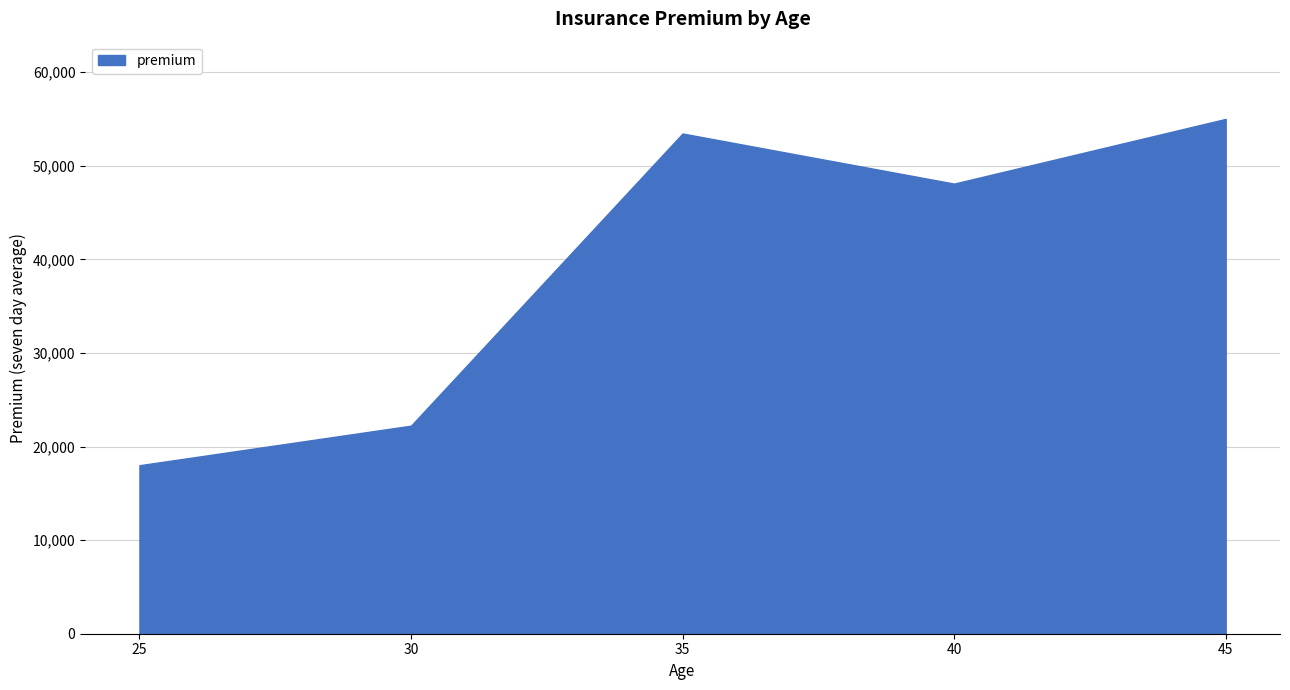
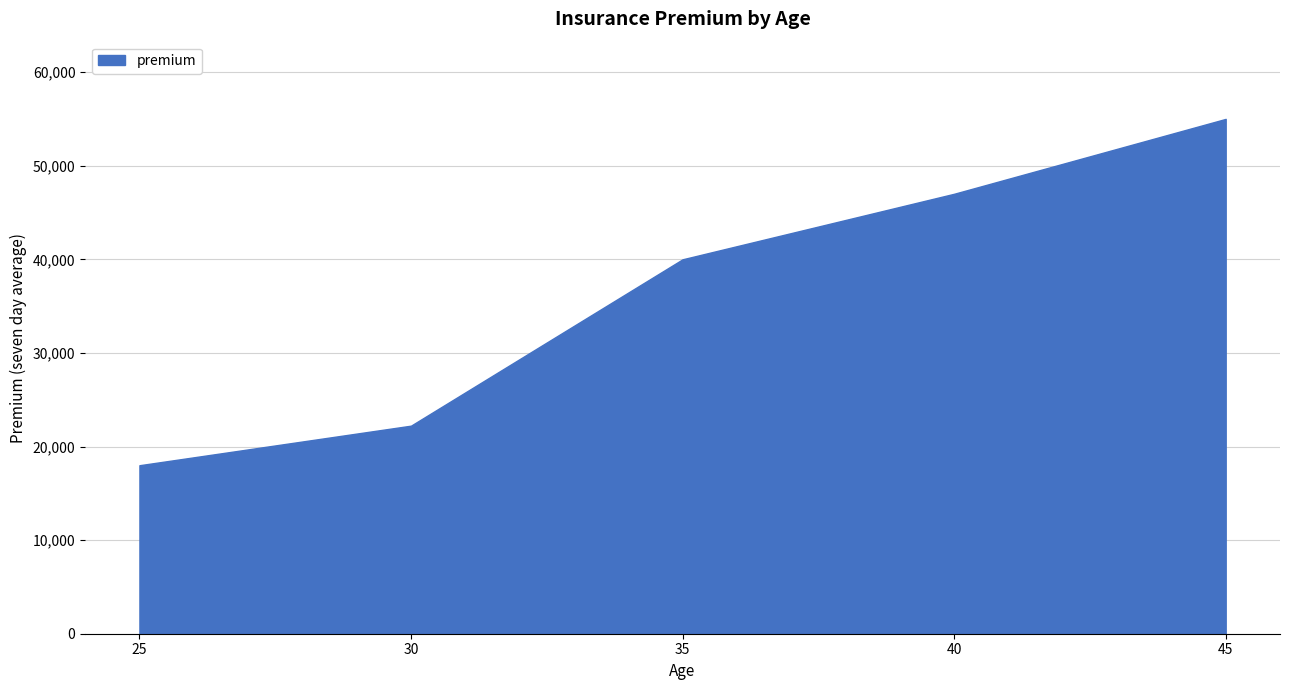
  {
    "25": "18,000",
    "30": "22,000",
-   "35": "53,000",
-   "40": "48,000",
+   "35": "40,000",
+   "40": "47,000",
    "45": "55,000"
  }
